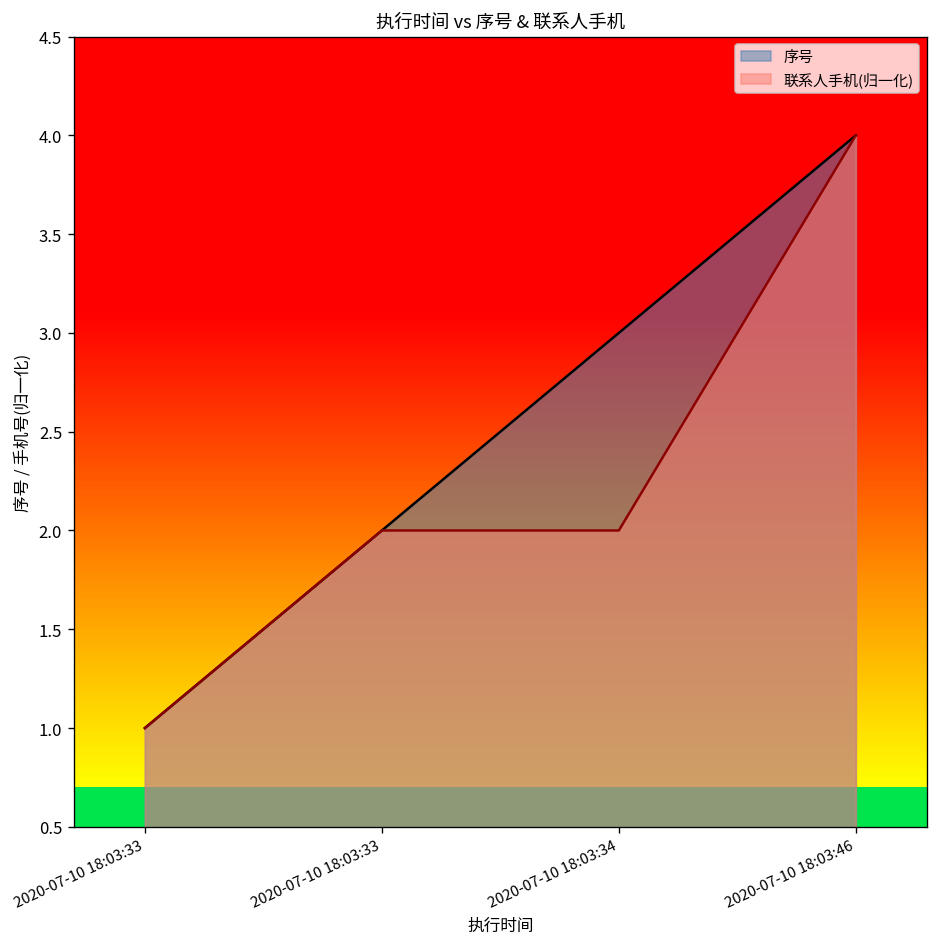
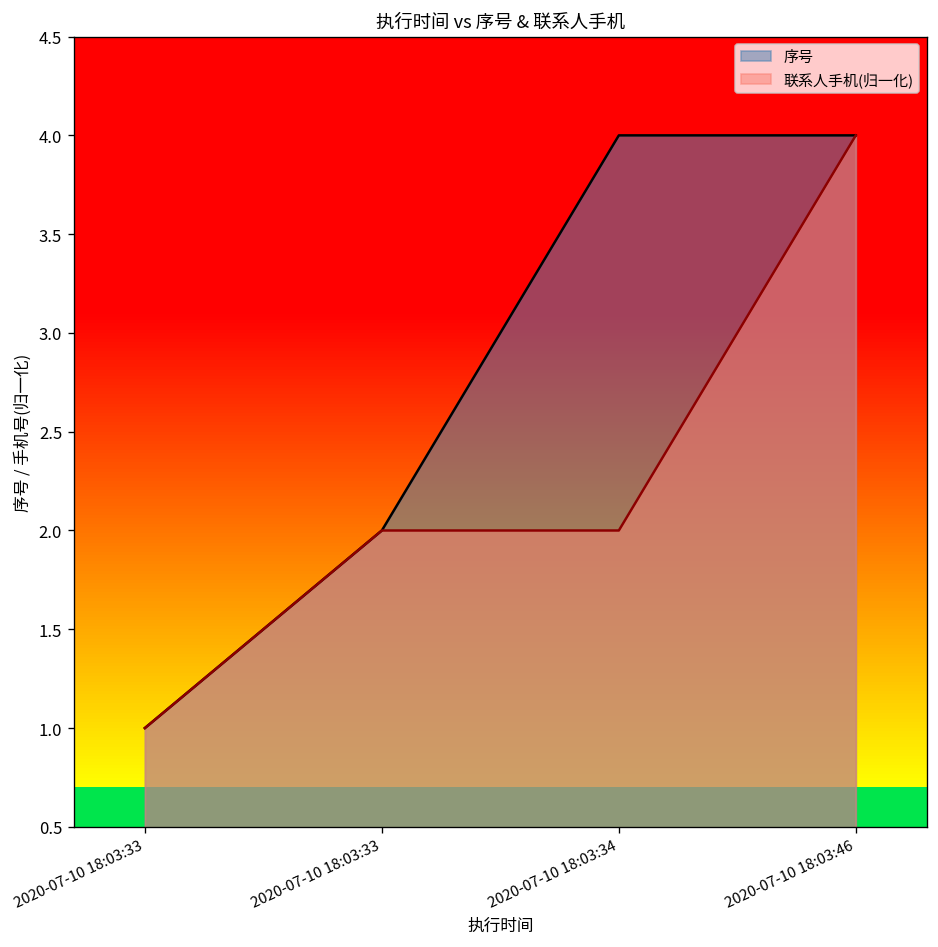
  {
    "序号": {
-     "2020-07-10 18:03:34": 3
+     "2020-07-10 18:03:34": 4
    },
    "联系人手机(归一化)": {
      "2020-07-10 18:03:34": 2
    }
  }
